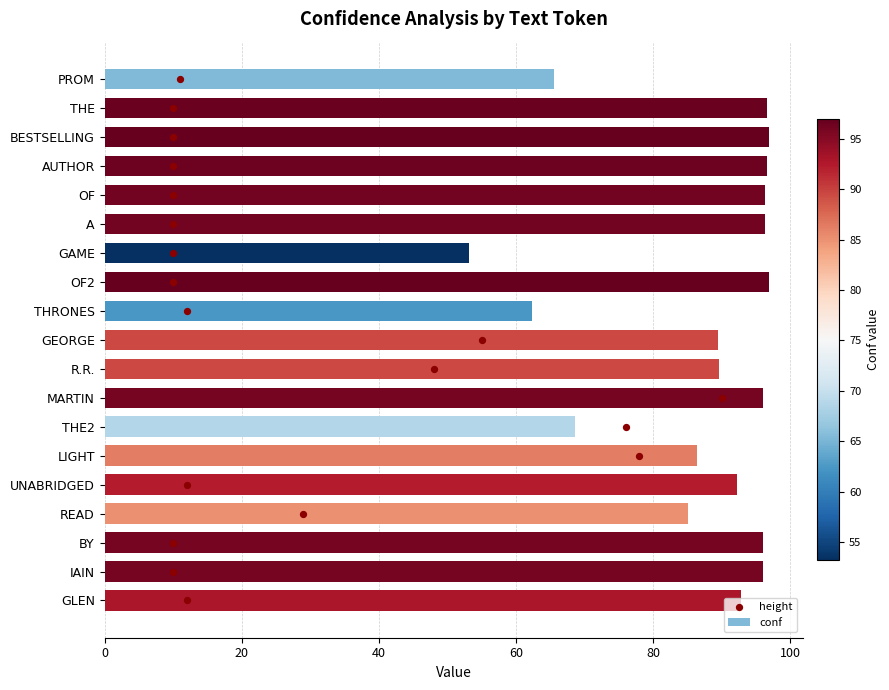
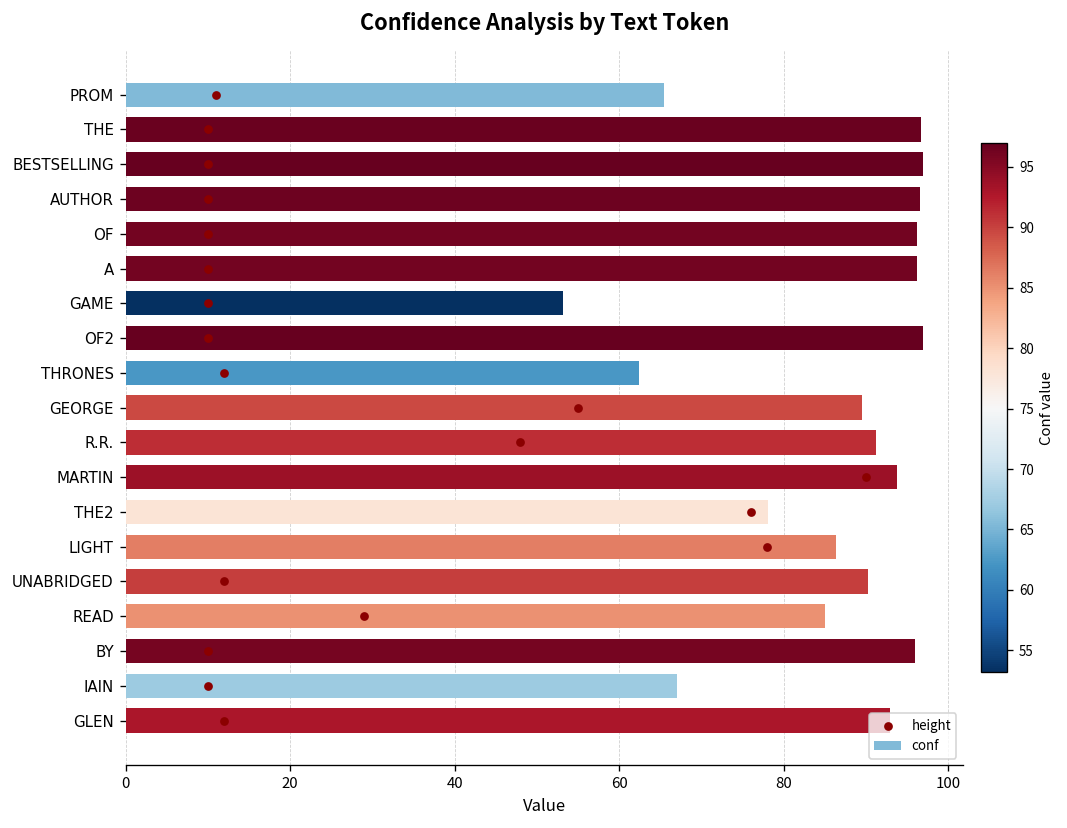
  {
    "conf": {
      "PROM": 65,
      "THE": 97,
      "BESTSELLING": 97,
      "AUTHOR": 97,
      "OF": 96,
      "A": 96,
      "GAME": 53,
      "OF2": 97,
      "THRONES": 62,
      "GEORGE": 89,
-     "R.R.": 90,
-     "MARTIN": 96,
-     "THE2": 69,
+     "R.R.": 91,
+     "MARTIN": 94,
+     "THE2": 78,
      "LIGHT": 86,
-     "UNABRIDGED": 92,
+     "UNABRIDGED": 90,
      "READ": 85,
      "BY": 96,
-     "IAIN": 96
+     "IAIN": 67
    }
  }
